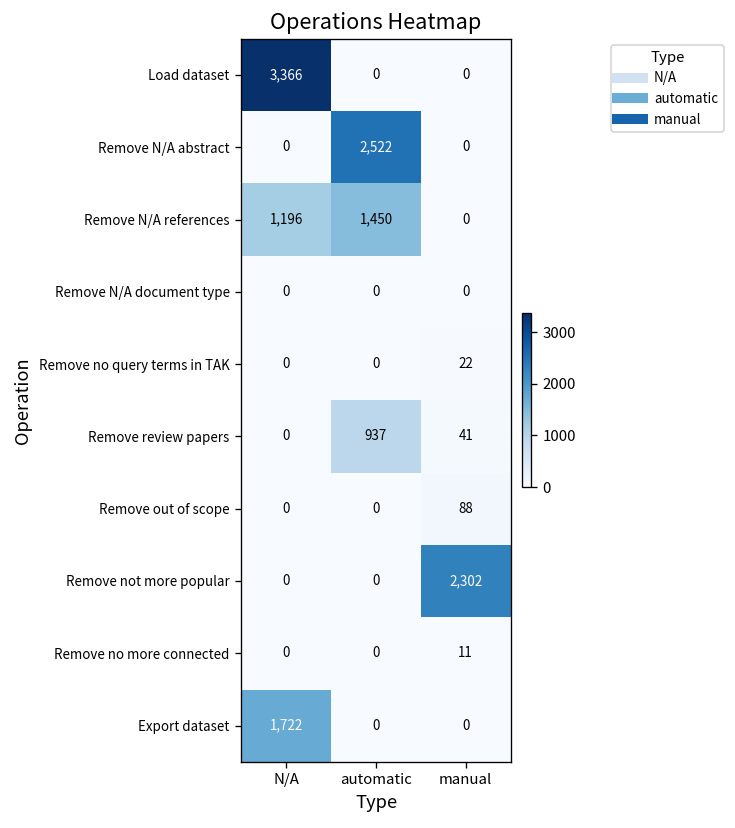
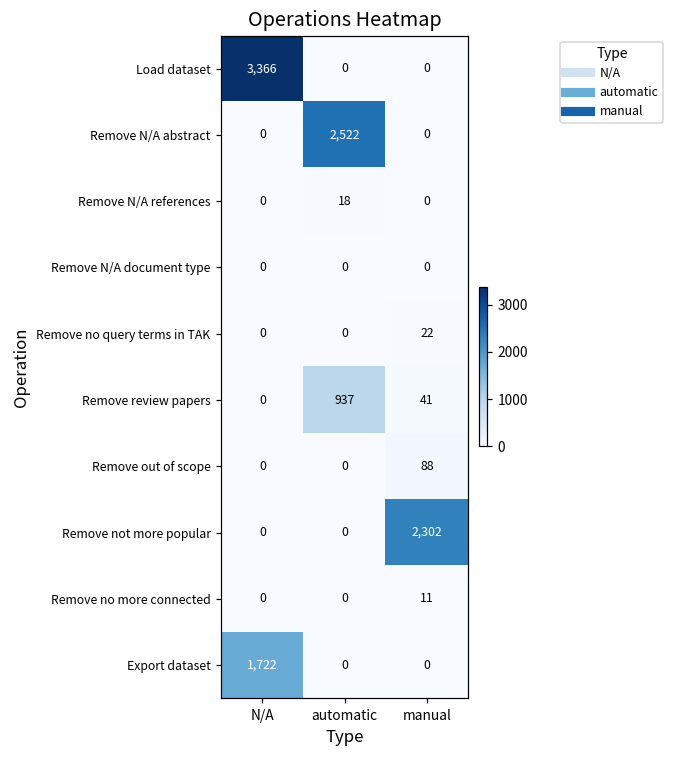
  {
    "Load dataset": {
      "N/A": "3,366",
      "automatic": "0",
      "manual": "0"
    },
    "Remove N/A abstract": {
      "N/A": "0",
      "automatic": "2,522",
      "manual": "0"
    },
    "Remove N/A references": {
-     "N/A": "1,196",
-     "automatic": "1,450",
+     "N/A": "0",
+     "automatic": "18",
      "manual": "0"
    },
    "Remove N/A document type": {
      "N/A": "0",
      "automatic": "0",
      "manual": "0"
    },
    "Remove no query terms in TAK": {
      "N/A": "0",
      "automatic": "0",
      "manual": "22"
    },
    "Remove review papers": {
      "N/A": "0",
      "automatic": "937",
      "manual": "41"
    },
    "Remove out of scope": {
      "N/A": "0",
      "automatic": "0",
      "manual": "88"
    },
    "Remove not more popular": {
      "N/A": "0",
      "automatic": "0",
      "manual": "2,302"
    },
    "Remove no more connected": {
      "N/A": "0",
      "automatic": "0",
      "manual": "11"
    },
    "Export dataset": {
      "N/A": "1,722",
      "automatic": "0",
      "manual": "0"
    }
  }
